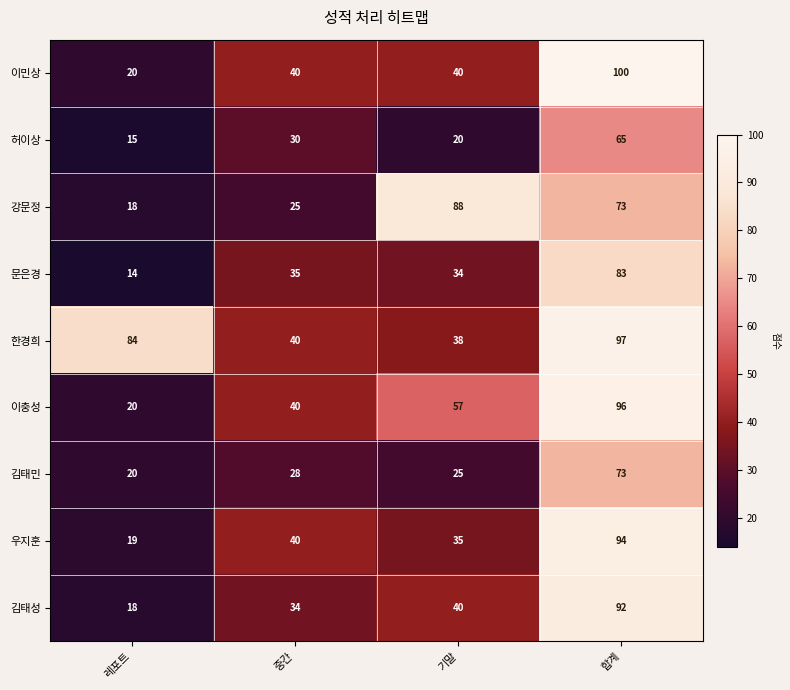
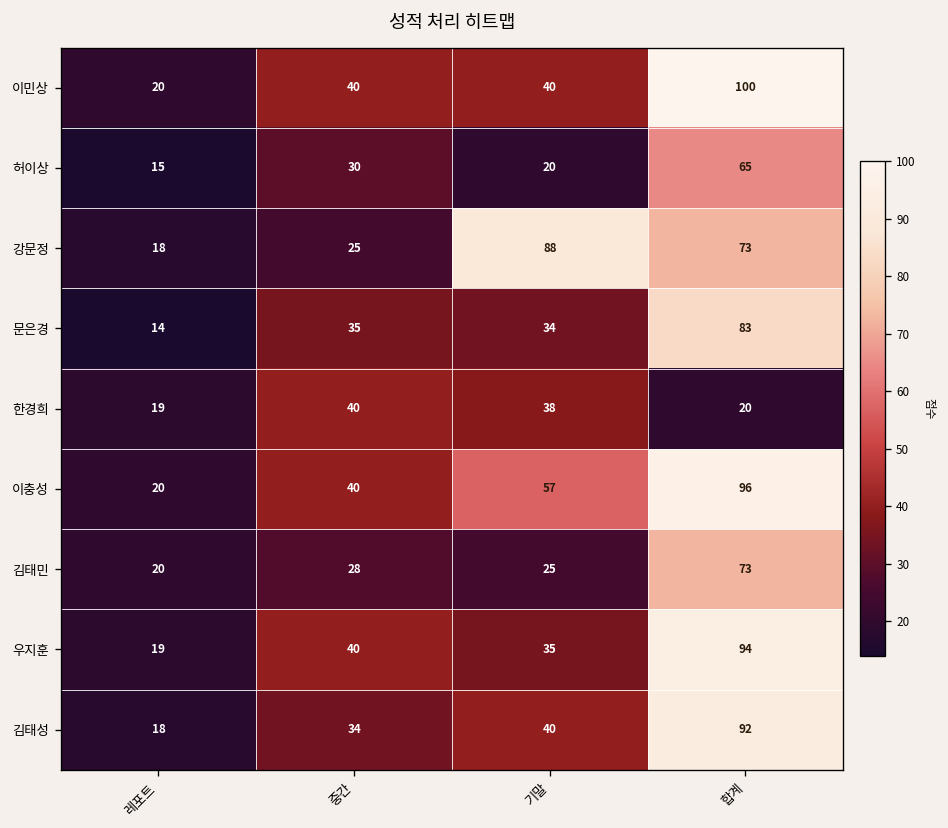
  {
    "이민상": {
      "레포트": 20,
      "중간": 40,
      "기말": 40,
      "합계": 100
    },
    "허이상": {
      "레포트": 15,
      "중간": 30,
      "기말": 20,
      "합계": 65
    },
    "강문정": {
      "레포트": 18,
      "중간": 25,
      "기말": 88,
      "합계": 73
    },
    "문은경": {
      "레포트": 14,
      "중간": 35,
      "기말": 34,
      "합계": 83
    },
    "한경희": {
-     "레포트": 84,
+     "레포트": 19,
      "중간": 40,
      "기말": 38,
-     "합계": 97
+     "합계": 20
    },
    "이충성": {
      "레포트": 20,
      "중간": 40,
      "기말": 57,
      "합계": 96
    },
    "김태민": {
      "레포트": 20,
      "중간": 28,
      "기말": 25,
      "합계": 73
    },
    "우지훈": {
      "레포트": 19,
      "중간": 40,
      "기말": 35,
      "합계": 94
    },
    "김태성": {
      "레포트": 18,
      "중간": 34,
      "기말": 40,
      "합계": 92
    }
  }
